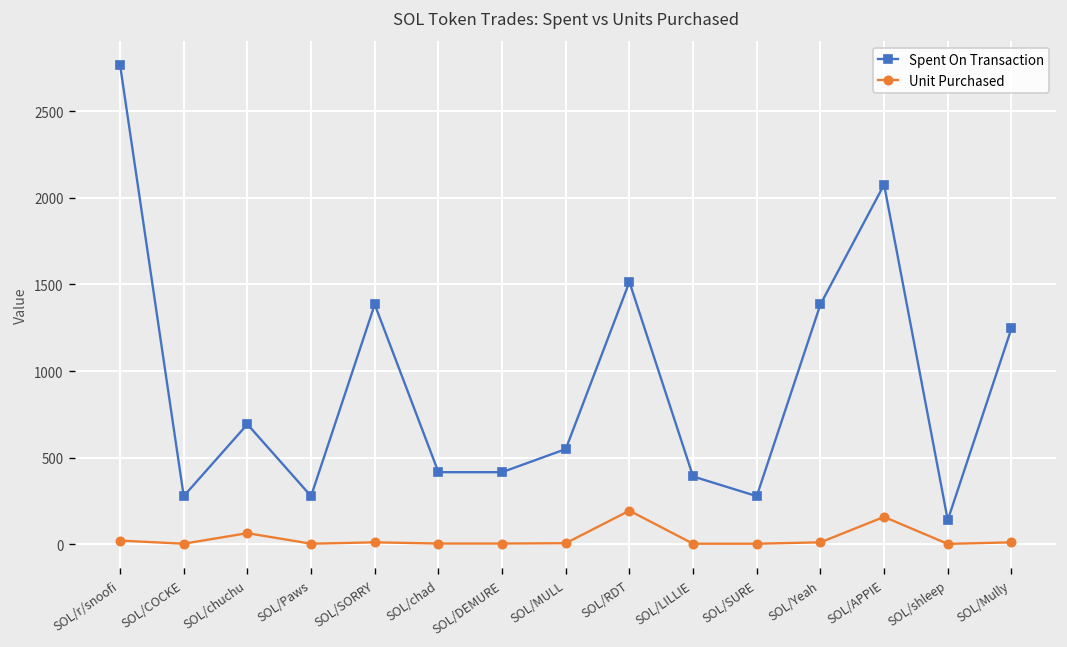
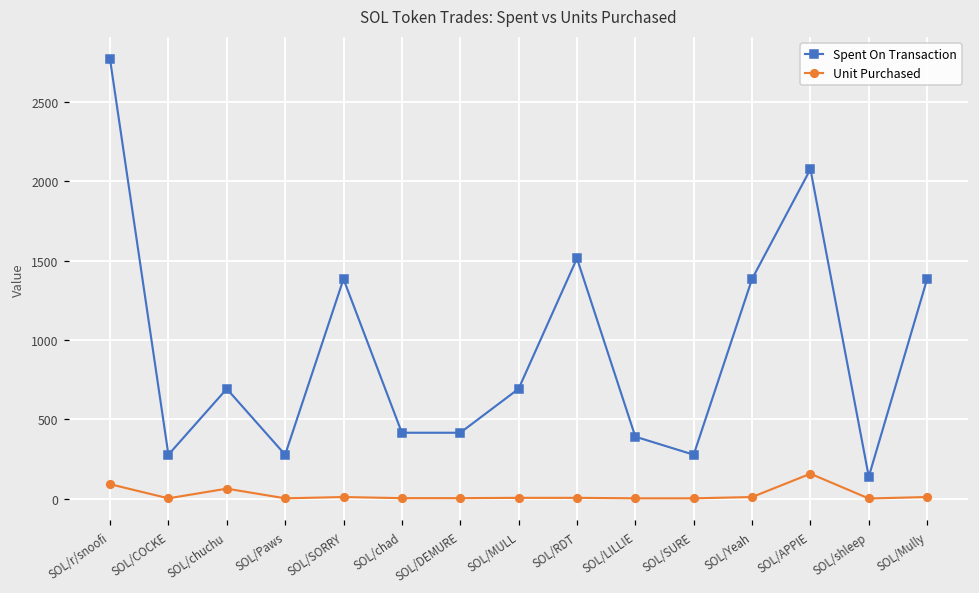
  {
    "Spent On Transaction": {
      "SOL/r/snoofi": 2770,
      "SOL/COCKE": 280,
      "SOL/chuchu": 690,
      "SOL/Paws": 280,
      "SOL/SORRY": 1380,
      "SOL/chad": 420,
      "SOL/DEMURE": 420,
-     "SOL/MULL": 550,
+     "SOL/MULL": 690,
      "SOL/RDT": 1510,
      "SOL/LILLIE": 390,
      "SOL/SURE": 280,
      "SOL/Yeah": 1380,
      "SOL/APPIE": 2080,
      "SOL/shleep": 140,
-     "SOL/Mully": 1250
+     "SOL/Mully": 1380
    },
    "Unit Purchased": {
-     "SOL/r/snoofi": 20,
+     "SOL/r/snoofi": 90,
      "SOL/COCKE": 0,
      "SOL/chuchu": 60,
      "SOL/Paws": 0,
      "SOL/SORRY": 10,
      "SOL/chad": 0,
      "SOL/DEMURE": 0,
      "SOL/MULL": 10,
-     "SOL/RDT": 190,
+     "SOL/RDT": 10,
      "SOL/LILLIE": 0,
      "SOL/SURE": 0,
      "SOL/Yeah": 10,
      "SOL/APPIE": 160,
      "SOL/shleep": 0,
      "SOL/Mully": 10
    }
  }
